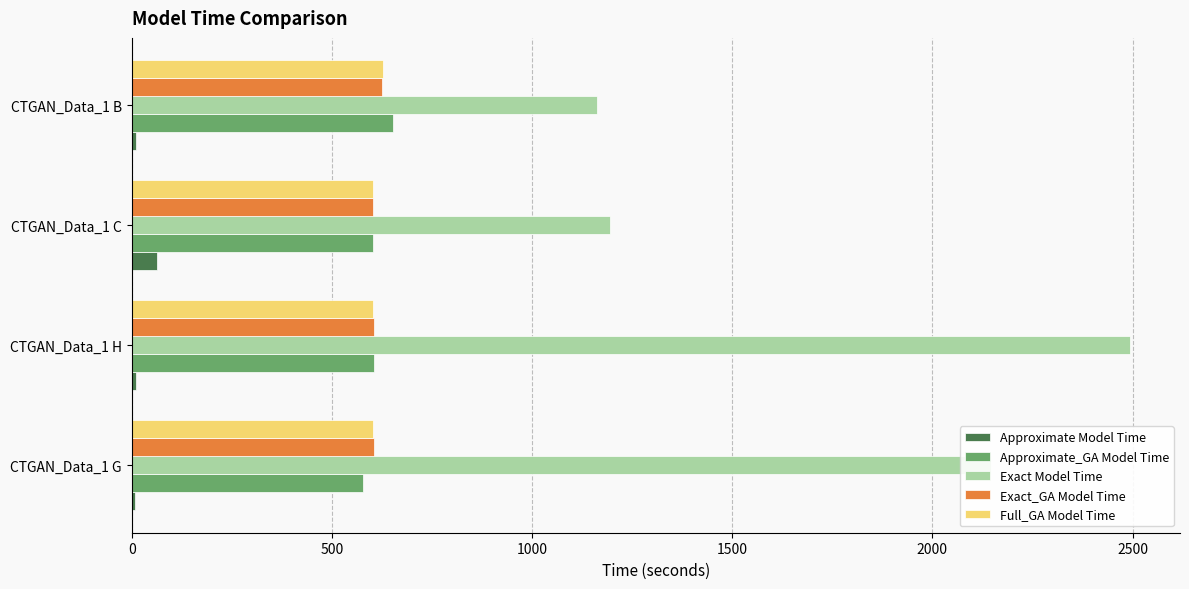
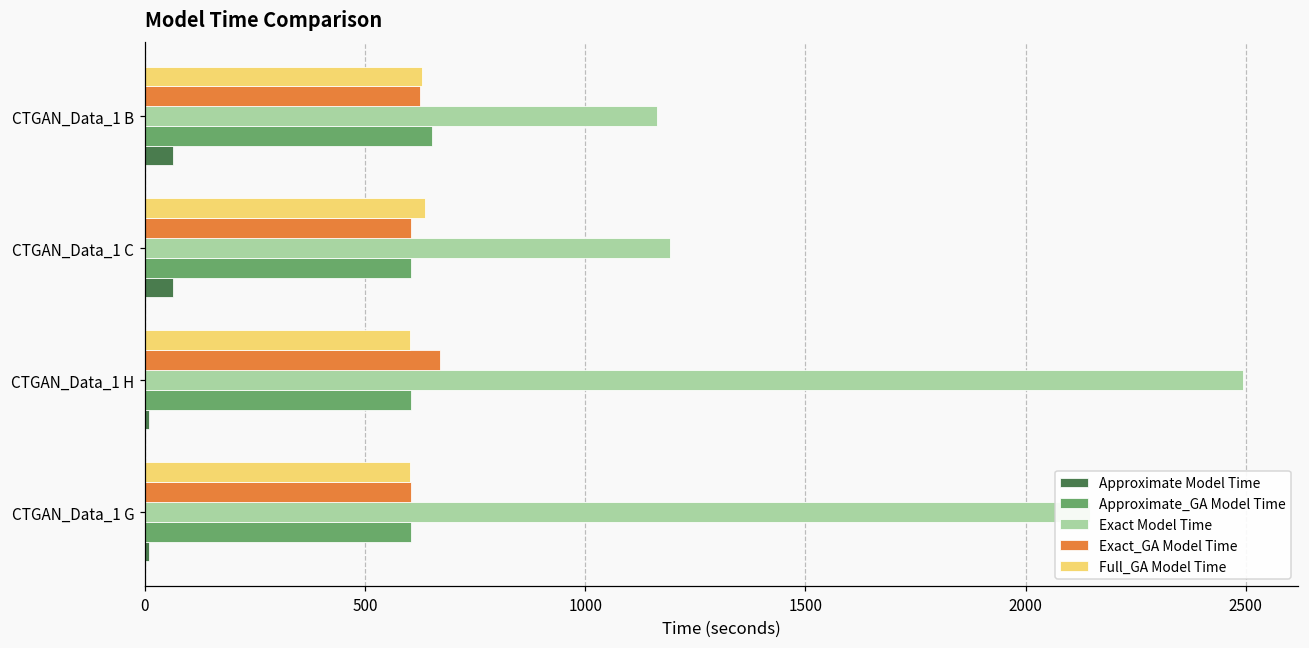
  {
    "Approximate Model Time": {
-     "CTGAN_Data_1 B": 10,
+     "CTGAN_Data_1 B": 60,
      "CTGAN_Data_1 C": 60,
      "CTGAN_Data_1 H": 10,
      "CTGAN_Data_1 G": 10
    },
    "Approximate_GA Model Time": {
      "CTGAN_Data_1 B": 650,
      "CTGAN_Data_1 C": 600,
      "CTGAN_Data_1 H": 600,
-     "CTGAN_Data_1 G": 580
+     "CTGAN_Data_1 G": 600
    },
    "Exact Model Time": {
      "CTGAN_Data_1 B": 1160,
      "CTGAN_Data_1 C": 1190,
      "CTGAN_Data_1 H": 2490
    },
    "Exact_GA Model Time": {
      "CTGAN_Data_1 B": 620,
      "CTGAN_Data_1 C": 600,
-     "CTGAN_Data_1 H": 600,
+     "CTGAN_Data_1 H": 670,
      "CTGAN_Data_1 G": 600
    },
    "Full_GA Model Time": {
      "CTGAN_Data_1 B": 630,
-     "CTGAN_Data_1 C": 600,
+     "CTGAN_Data_1 C": 640,
      "CTGAN_Data_1 H": 600,
      "CTGAN_Data_1 G": 600
    }
  }
